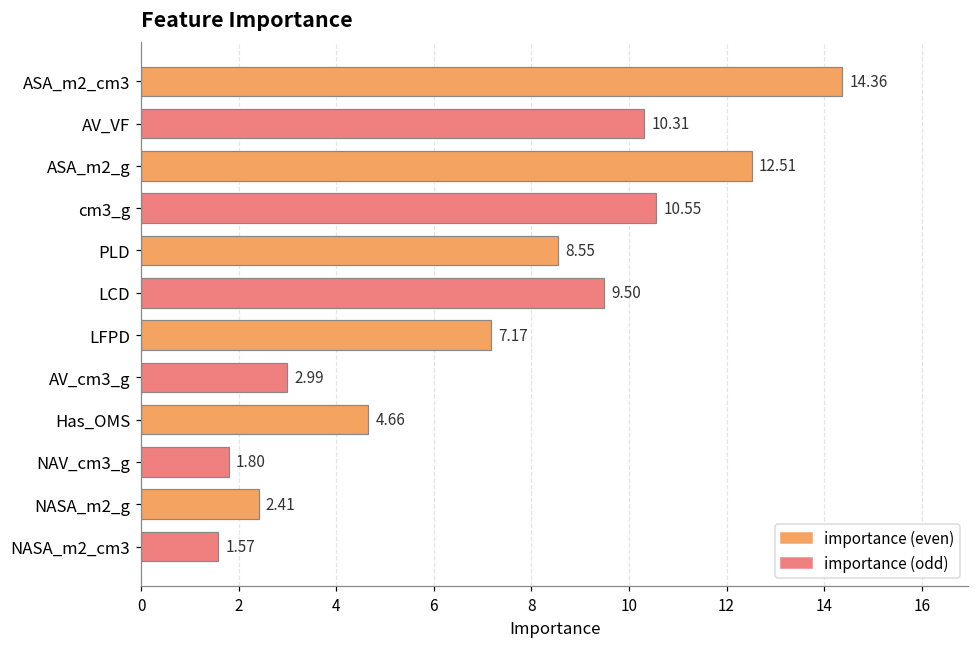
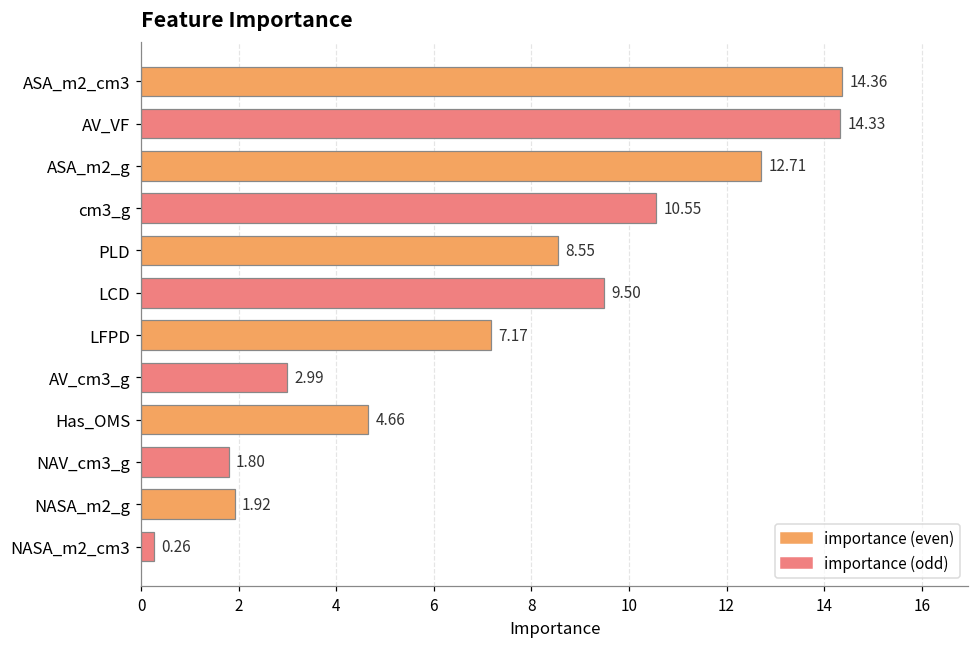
  {
    "ASA_m2_cm3": 14.36,
-   "AV_VF": 10.31,
-   "ASA_m2_g": 12.51,
+   "AV_VF": 14.33,
+   "ASA_m2_g": 12.71,
    "cm3_g": 10.55,
    "PLD": 8.55,
    "LCD": 9.50,
    "LFPD": 7.17,
    "AV_cm3_g": 2.99,
    "Has_OMS": 4.66,
    "NAV_cm3_g": 1.80,
-   "NASA_m2_g": 2.41,
-   "NASA_m2_cm3": 1.57
+   "NASA_m2_g": 1.92,
+   "NASA_m2_cm3": 0.26
  }
